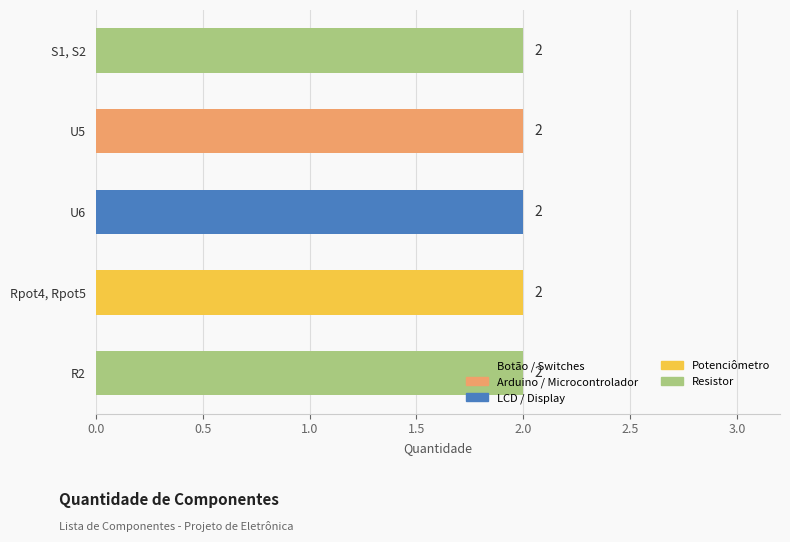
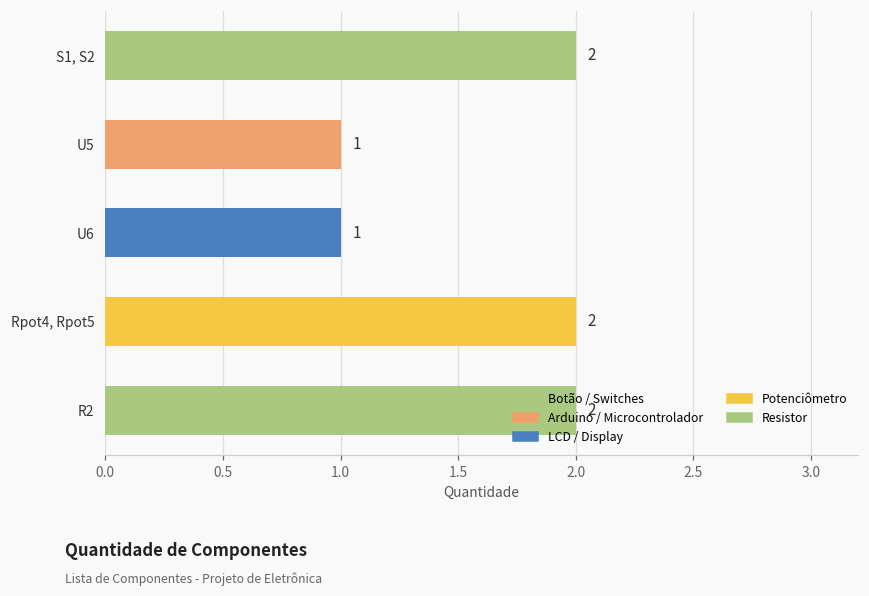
  {
    "S1, S2": 2,
-   "U5": 2,
-   "U6": 2,
+   "U5": 1,
+   "U6": 1,
    "Rpot4, Rpot5": 2,
    "R2": 2
  }
